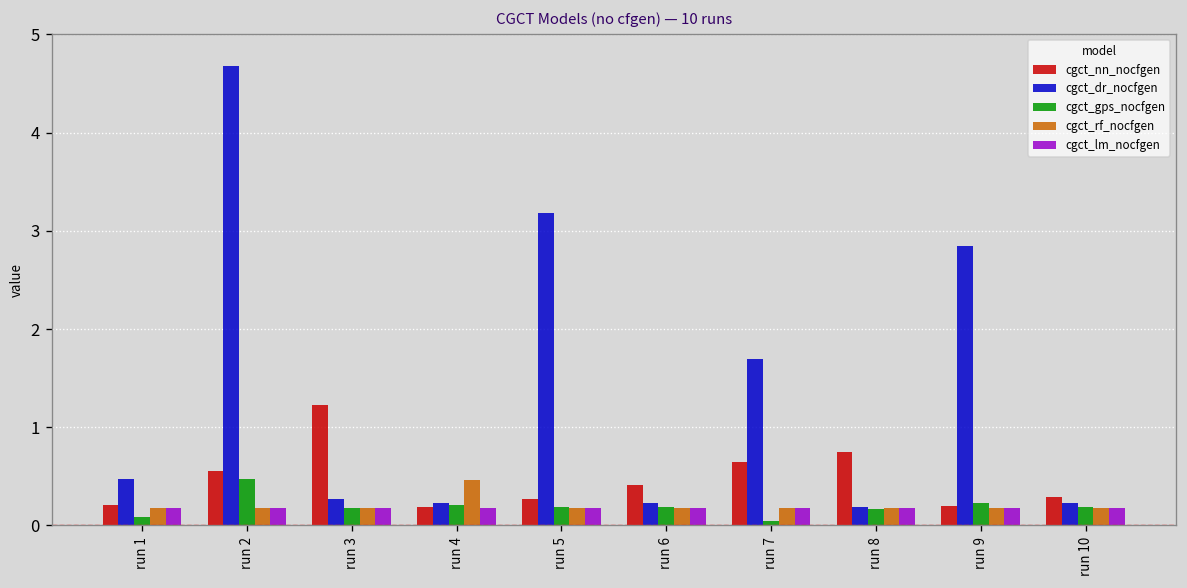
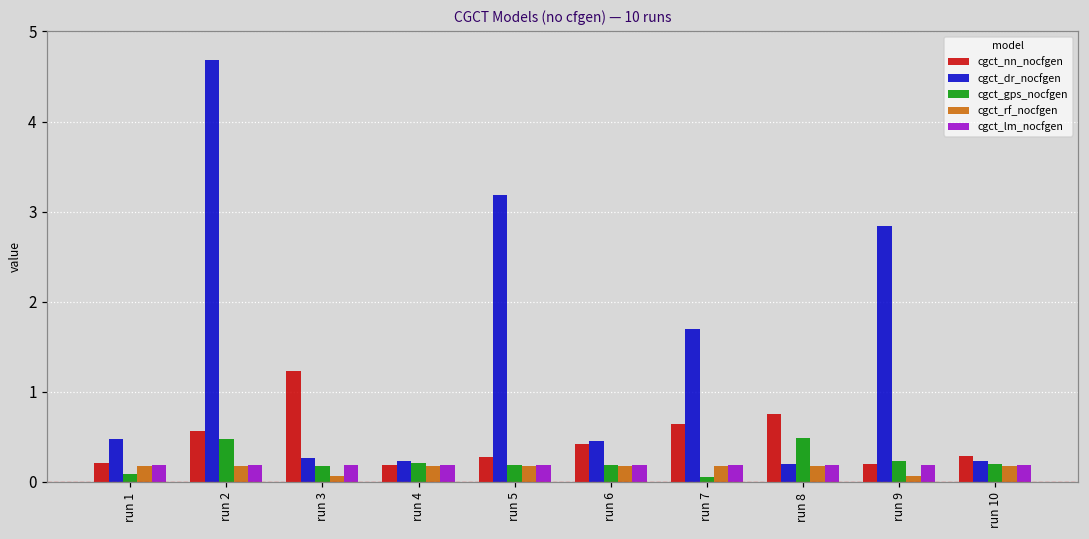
  {
    "cgct_nn_nocfgen": {
      "run 1": 0.2,
      "run 2": 0.6,
      "run 3": 1.2,
      "run 4": 0.2,
      "run 5": 0.3,
      "run 6": 0.4,
      "run 7": 0.6,
      "run 8": 0.7,
      "run 9": 0.2,
      "run 10": 0.3
    },
    "cgct_dr_nocfgen": {
      "run 1": 0.5,
      "run 2": 4.7,
      "run 3": 0.3,
      "run 4": 0.2,
      "run 5": 3.2,
-     "run 6": 0.2,
+     "run 6": 0.5,
      "run 7": 1.7,
      "run 8": 0.2,
      "run 9": 2.8,
      "run 10": 0.2
    },
    "cgct_gps_nocfgen": {
      "run 1": 0.1,
      "run 2": 0.5,
      "run 3": 0.2,
      "run 4": 0.2,
      "run 5": 0.2,
      "run 6": 0.2,
      "run 7": 0.0,
-     "run 8": 0.2,
+     "run 8": 0.5,
      "run 9": 0.2,
      "run 10": 0.2
    },
    "cgct_rf_nocfgen": {
      "run 1": 0.2,
      "run 2": 0.2,
-     "run 3": 0.2,
-     "run 4": 0.5,
+     "run 3": 0.1,
+     "run 4": 0.2,
      "run 5": 0.2,
      "run 6": 0.2,
      "run 7": 0.2,
      "run 8": 0.2,
-     "run 9": 0.2,
+     "run 9": 0.1,
      "run 10": 0.2
    },
    "cgct_lm_nocfgen": {
      "run 1": 0.2,
      "run 2": 0.2,
      "run 3": 0.2,
      "run 4": 0.2,
      "run 5": 0.2,
      "run 6": 0.2,
      "run 7": 0.2,
      "run 8": 0.2,
      "run 9": 0.2,
      "run 10": 0.2
    }
  }
